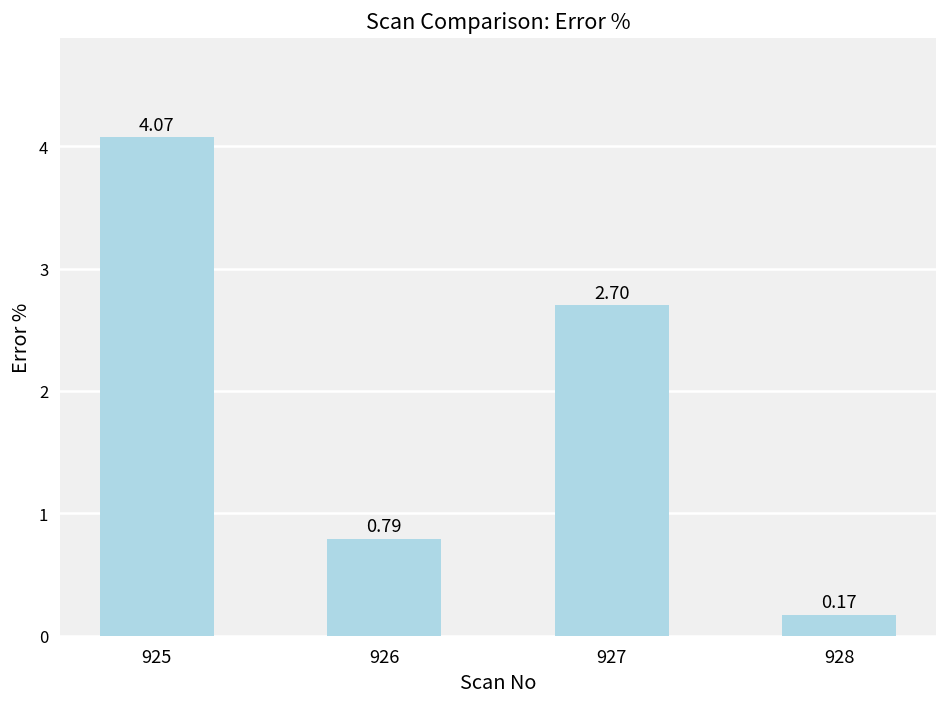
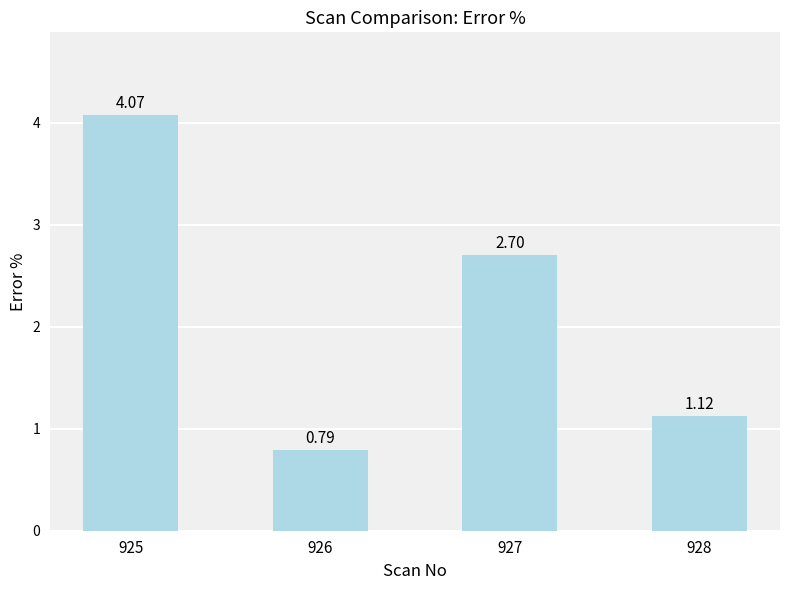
  {
    "925": 4.07,
    "926": 0.79,
    "927": 2.70,
-   "928": 0.17
+   "928": 1.12
  }
